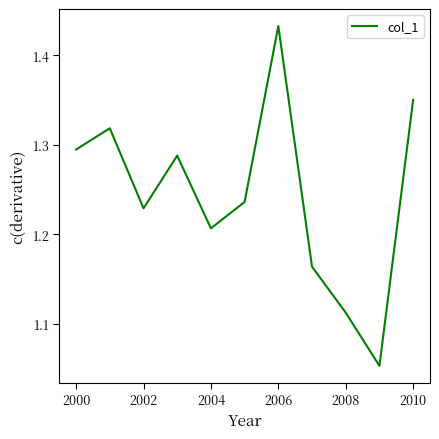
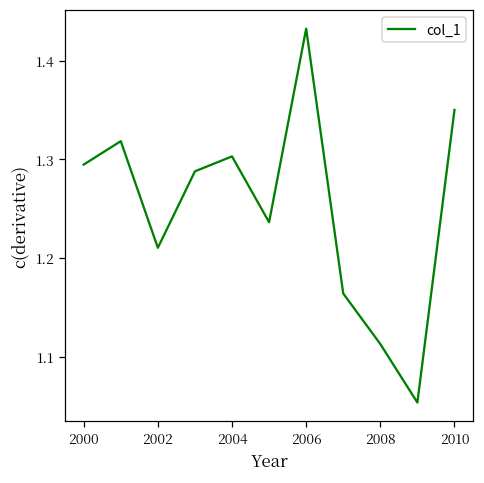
  {
    "2000": 1.29,
-   "2002": 1.23,
-   "2004": 1.21,
+   "2002": 1.21,
+   "2004": 1.30,
    "2006": 1.43,
    "2008": 1.11,
    "2010": 1.35
  }
